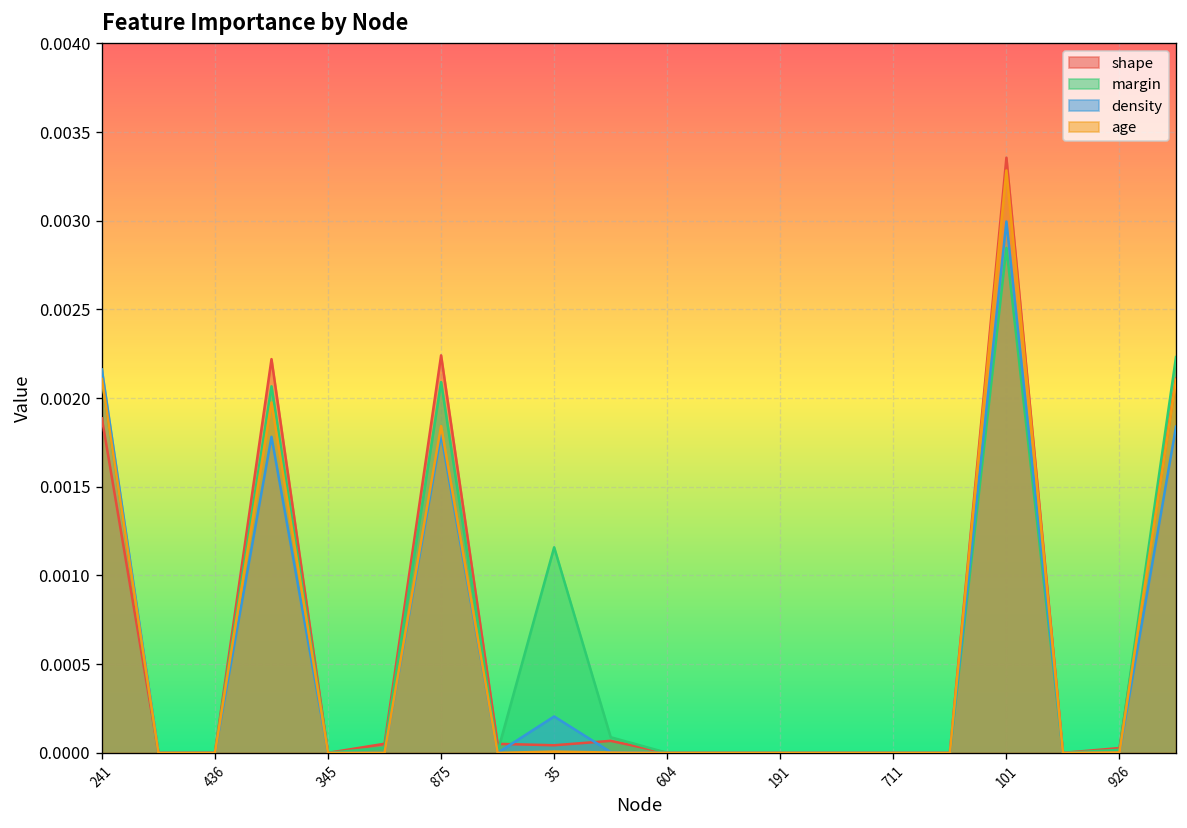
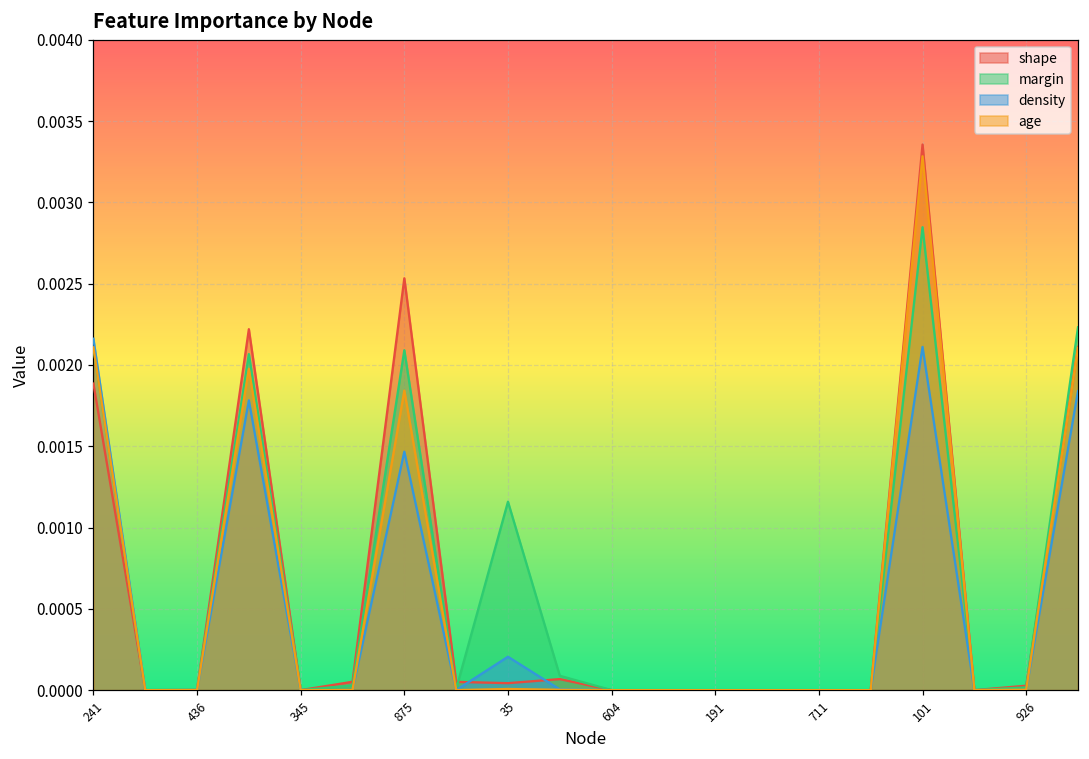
  {
    "shape": {
      "241": 0.00189,
-     "875": 0.00224,
+     "875": 0.00253,
      "35": 0.00004,
      "101": 0.00336
    },
    "margin": {
      "875": 0.00209,
      "35": 0.00116,
      "101": 0.00285
    },
    "density": {
      "241": 0.00216,
-     "875": 0.00180,
+     "875": 0.00147,
      "35": 0.00021,
-     "101": 0.00300
+     "101": 0.00211
    },
    "age": {
      "875": 0.00184,
      "35": 0.00001,
      "101": 0.00328
    }
  }
